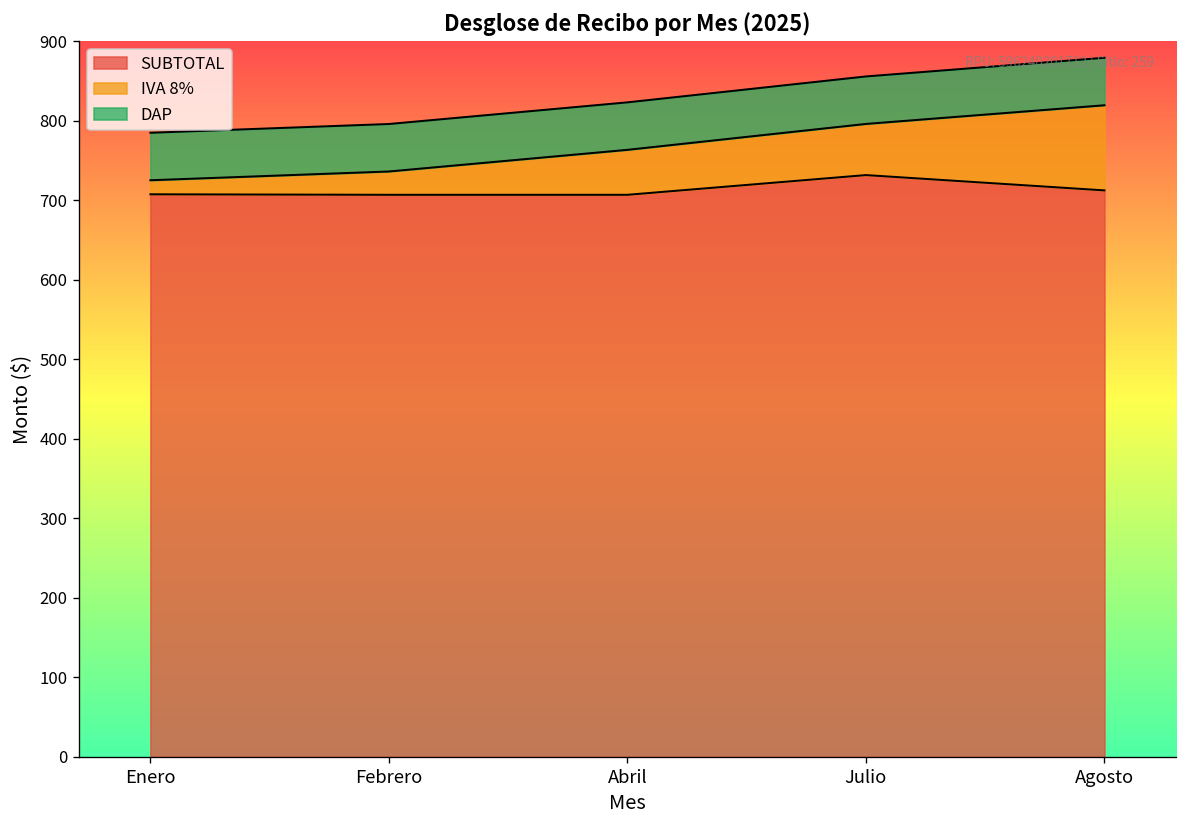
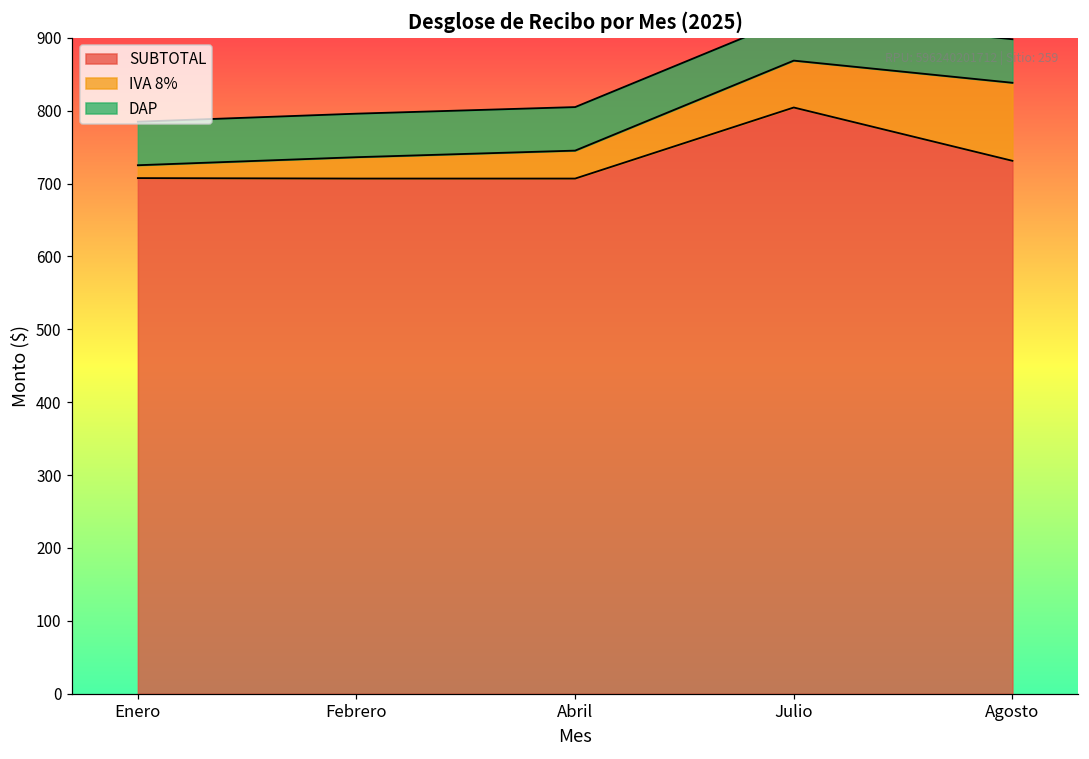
  {
    "SUBTOTAL": {
      "Enero": 710,
      "Febrero": 710,
      "Abril": 710,
-     "Julio": 730,
-     "Agosto": 710
+     "Julio": 800,
+     "Agosto": 730
    },
    "IVA 8%": {
      "Enero": 20,
      "Febrero": 30,
-     "Abril": 60,
+     "Abril": 40,
      "Julio": 60,
      "Agosto": 110
    },
    "DAP": {
      "Enero": 60,
      "Febrero": 60,
      "Abril": 60,
      "Agosto": 60
    }
  }
